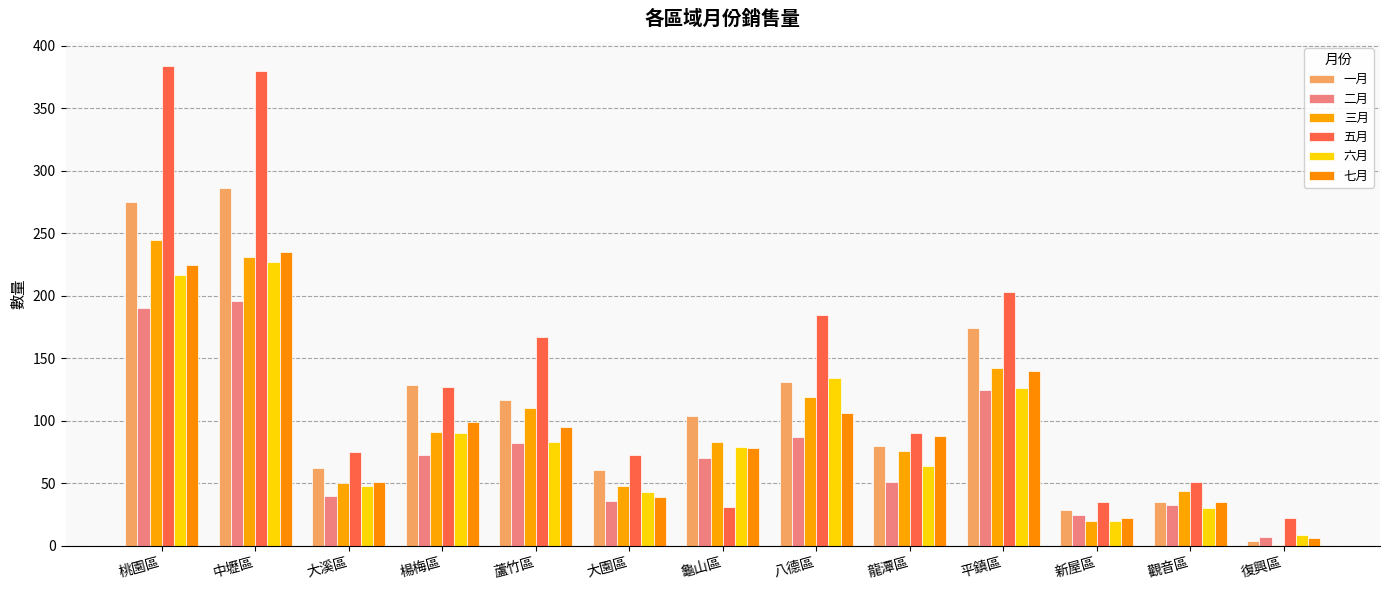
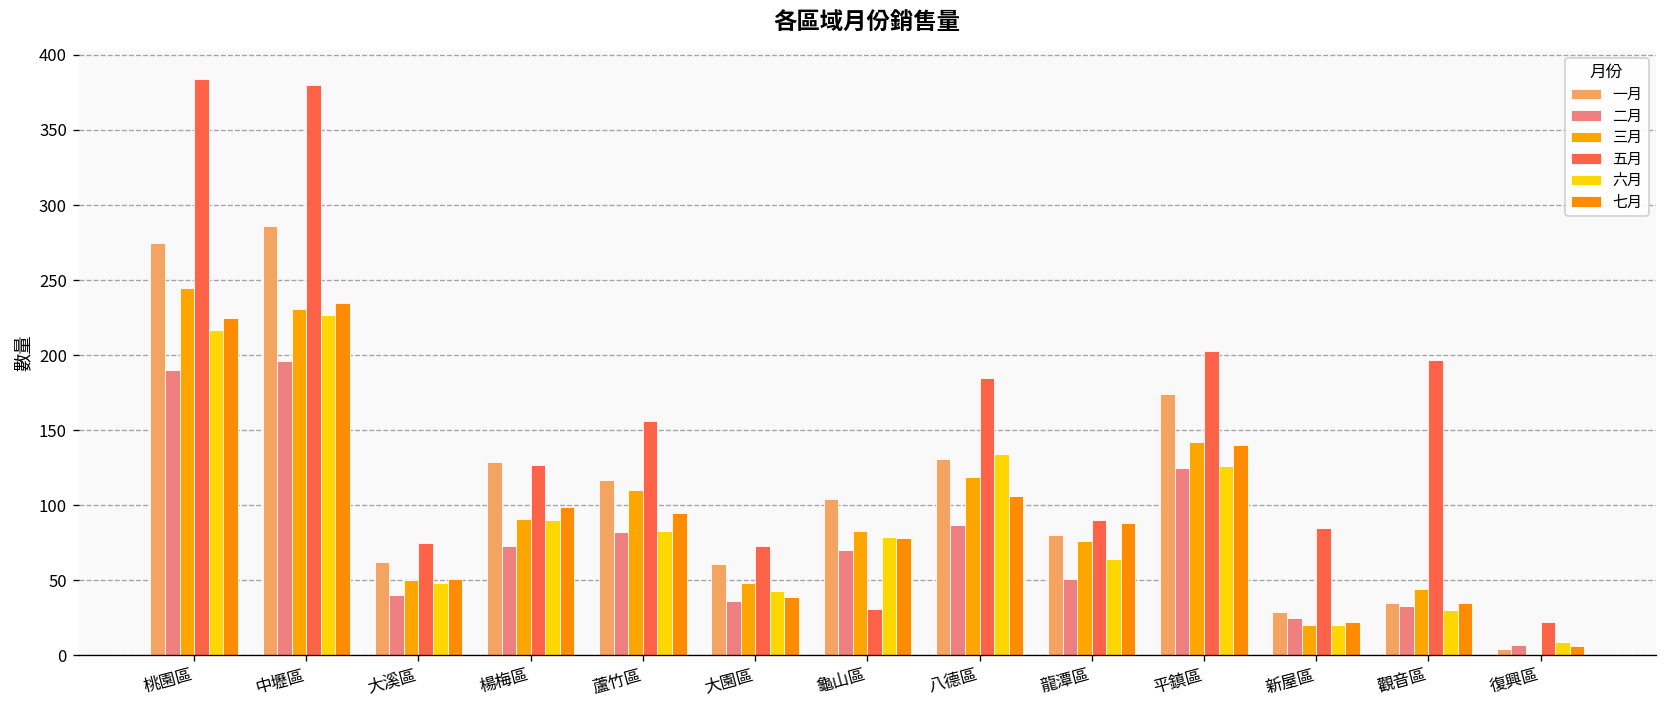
  {
    "五月": {
      "桃園區": 384,
      "中壢區": 380,
      "大溪區": 75,
      "楊梅區": 127,
-     "蘆竹區": 167,
+     "蘆竹區": 156,
      "大園區": 73,
      "龜山區": 31,
      "八德區": 185,
      "龍潭區": 90,
      "平鎮區": 203,
-     "新屋區": 35,
-     "觀音區": 51,
+     "新屋區": 85,
+     "觀音區": 197,
      "復興區": 22
    }
  }
